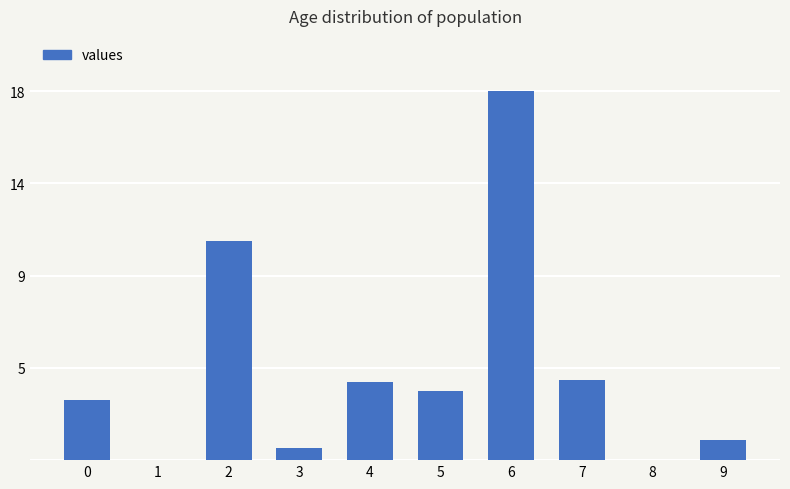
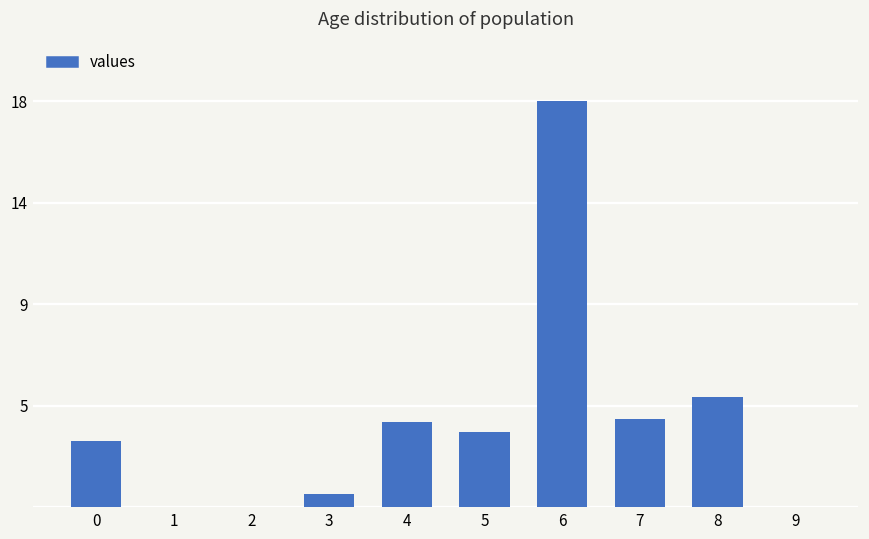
  {
    "0": 3,
    "1": 0,
-   "2": 11,
+   "2": 0,
    "3": 0.6,
    "4": 4,
    "5": 3.4,
    "6": 18.5,
    "7": 4,
-   "8": 0,
-   "9": 1
+   "8": 5,
+   "9": 0
  }
